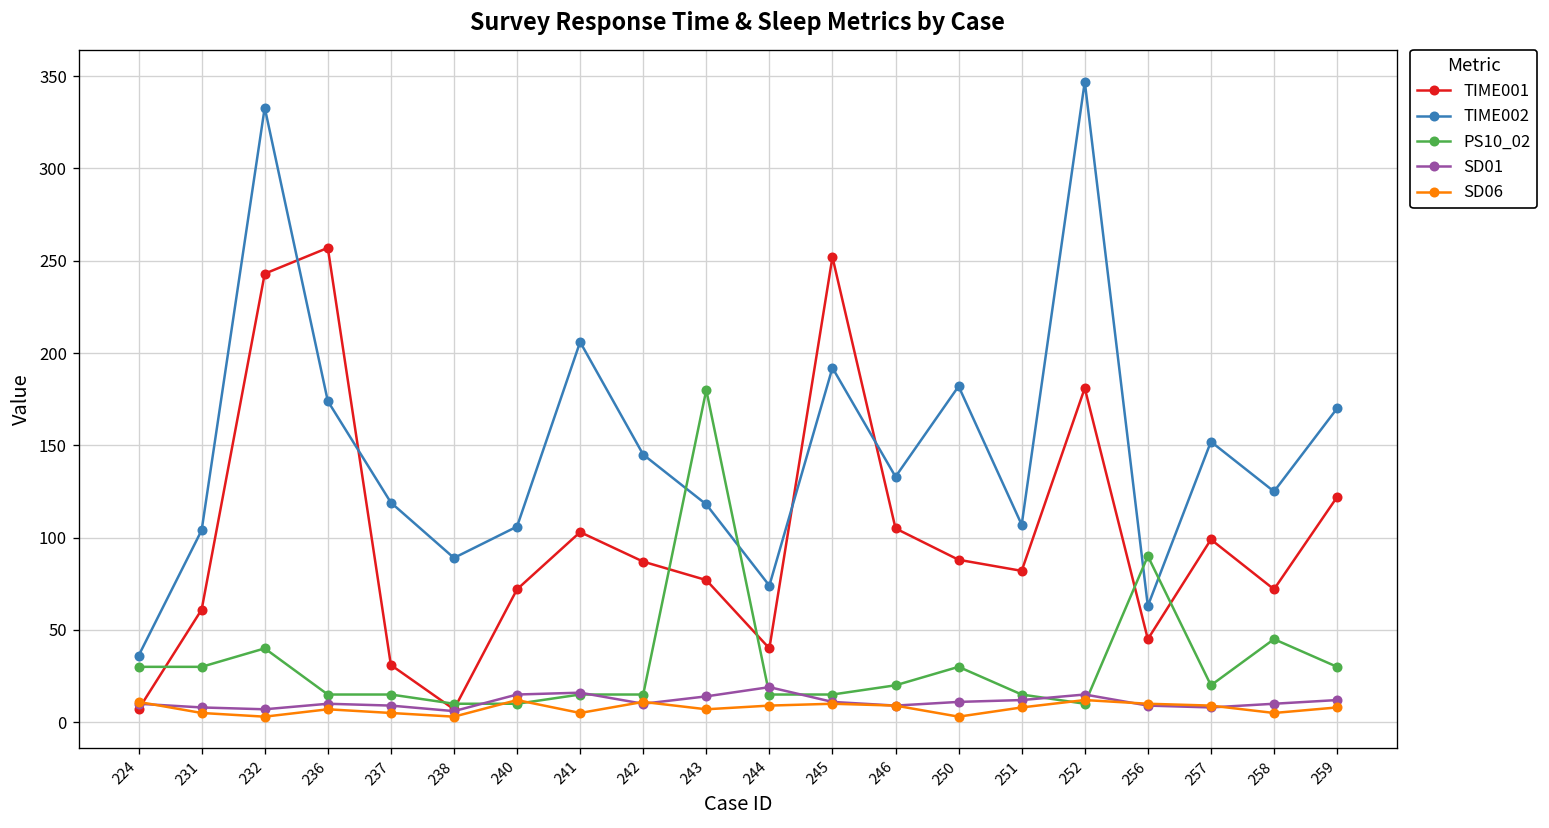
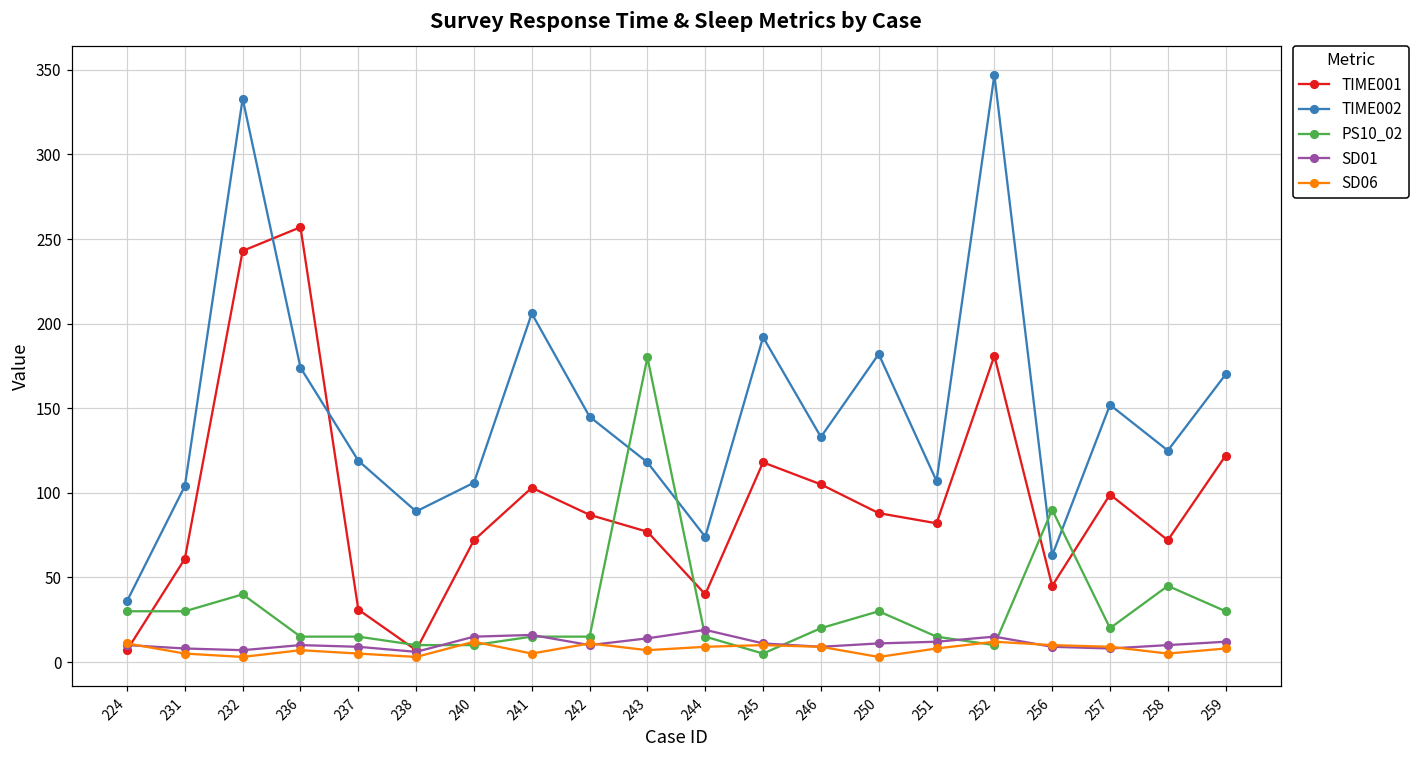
  {
    "TIME001": {
      "224": 7,
      "231": 61,
      "232": 243,
      "236": 257,
      "237": 31,
      "240": 72,
      "241": 103,
      "242": 87,
      "243": 77,
      "244": 40,
-     "245": 252,
+     "245": 118,
      "246": 105,
      "250": 88,
      "251": 82,
      "252": 181,
      "256": 45,
      "257": 99,
      "258": 72,
      "259": 122
    },
    "TIME002": {
      "224": 36,
      "231": 104,
      "232": 333,
      "236": 174,
      "237": 119,
      "238": 89,
      "240": 106,
      "241": 206,
      "242": 145,
      "243": 118,
      "244": 74,
      "245": 192,
      "246": 133,
      "250": 182,
      "251": 107,
      "252": 347,
      "256": 63,
      "257": 152,
      "258": 125,
      "259": 170
    },
    "PS10_02": {
      "224": 30,
      "231": 30,
      "232": 40,
      "236": 15,
      "237": 15,
      "238": 10,
      "240": 10,
      "242": 15,
      "243": 180,
      "244": 15,
-     "245": 15,
+     "245": 5,
      "246": 20,
      "250": 30,
      "251": 15,
      "252": 10,
      "256": 90,
      "257": 20,
      "258": 45,
      "259": 30
    },
    "SD01": {
      "231": 8,
      "232": 7,
      "236": 10,
      "237": 9,
      "240": 15,
      "243": 14,
      "244": 19,
      "250": 11,
      "251": 12,
      "252": 15,
      "258": 10,
      "259": 12
    },
    "SD06": {
      "231": 5,
      "232": 3,
      "236": 7,
      "237": 5,
      "238": 3,
      "240": 12,
      "241": 5,
      "243": 7,
      "244": 9,
      "250": 3,
      "251": 8,
      "252": 12,
      "258": 5,
      "259": 8
    }
  }
